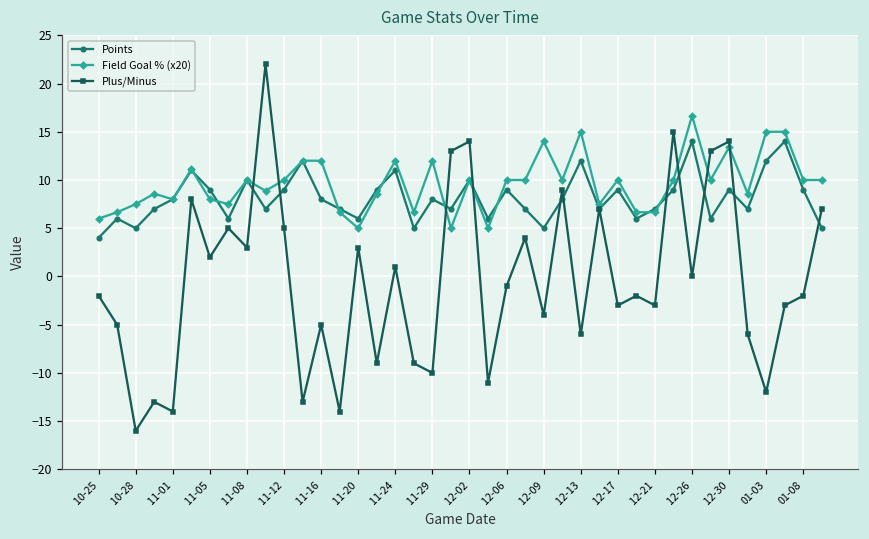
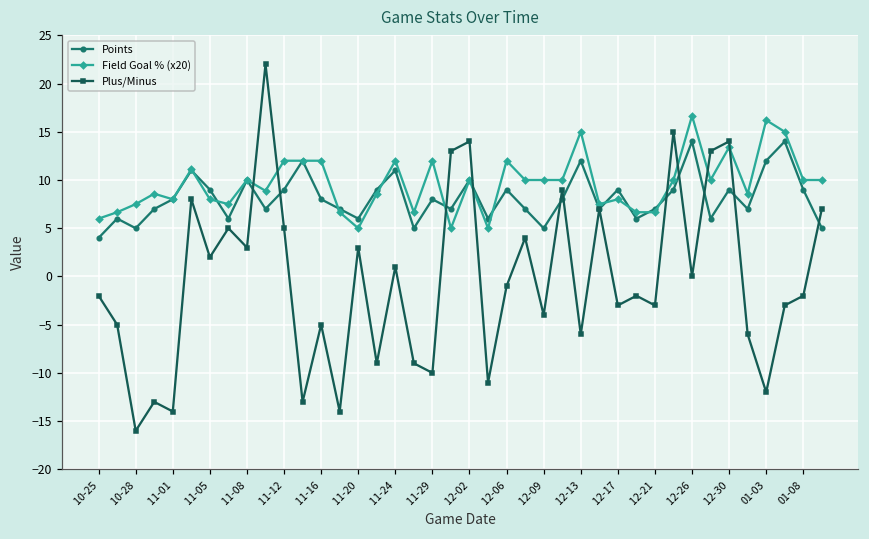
  {
    "Field Goal % (x20)": {
      "10-25": 6,
      "10-28": 8,
      "11-05": 8,
-     "11-12": 10,
+     "11-12": 12,
      "11-16": 12,
      "11-20": 5,
      "11-24": 12,
      "11-29": 12,
-     "12-06": 10,
-     "12-09": 14,
+     "12-06": 12,
+     "12-09": 10,
      "12-13": 15,
-     "12-17": 10,
+     "12-17": 8,
      "12-21": 7,
      "12-26": 17,
      "12-30": 13,
-     "01-03": 15,
+     "01-03": 16,
      "01-08": 10
    }
  }
